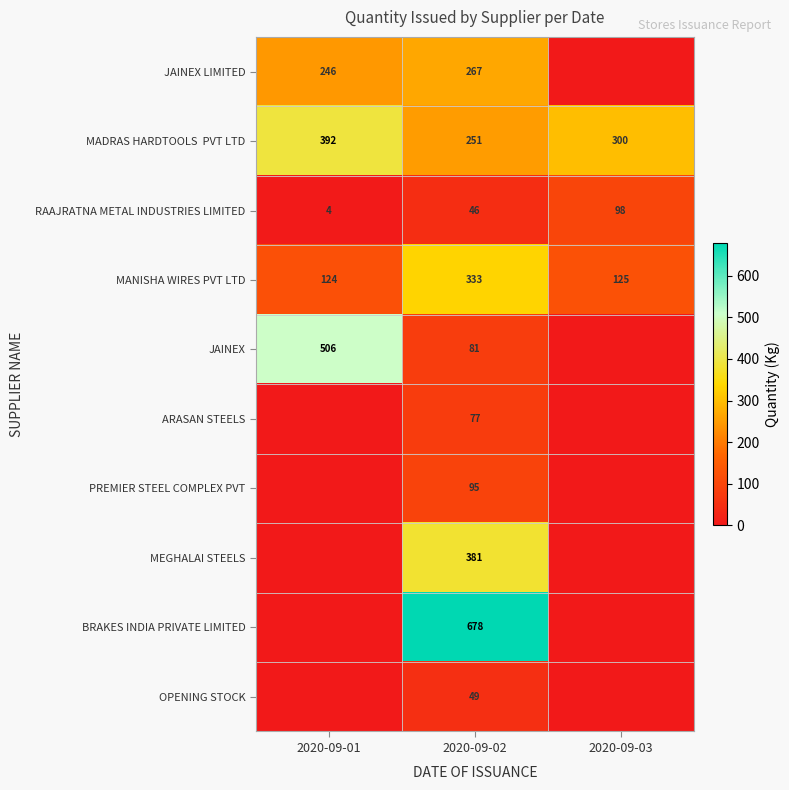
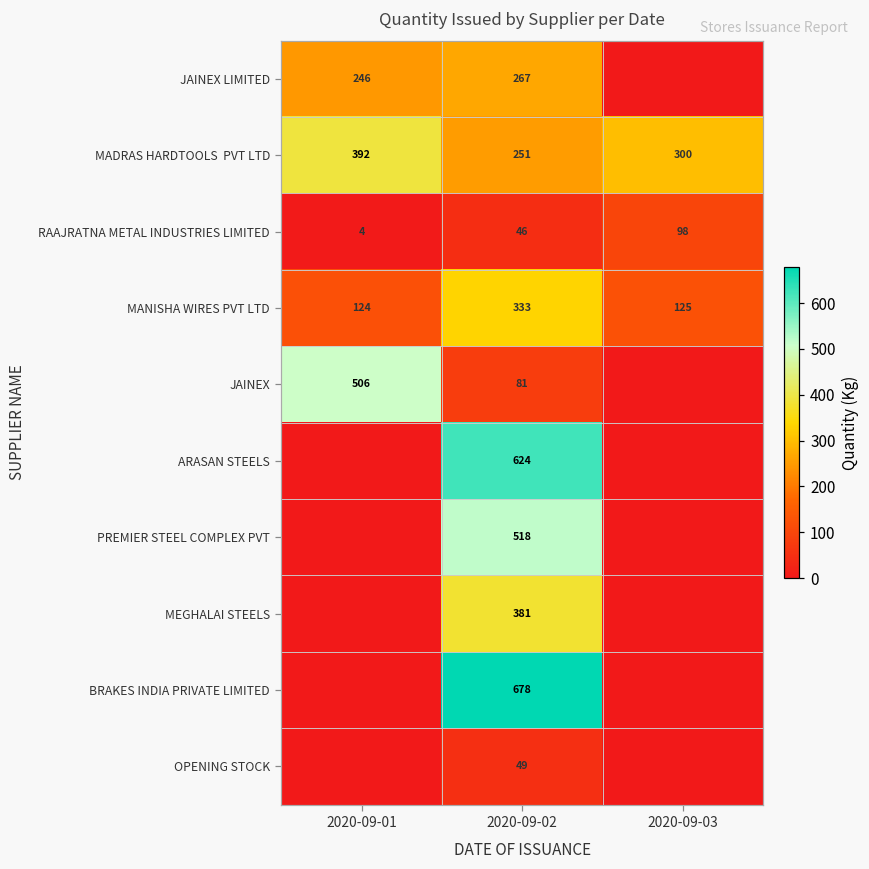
  {
    "JAINEX LIMITED": {
      "2020-09-01": 246,
      "2020-09-02": 267
    },
    "MADRAS HARDTOOLS PVT LTD": {
      "2020-09-01": 392,
      "2020-09-02": 251,
      "2020-09-03": 300
    },
    "RAAJRATNA METAL INDUSTRIES LIMITED": {
      "2020-09-01": 4,
      "2020-09-02": 46,
      "2020-09-03": 98
    },
    "MANISHA WIRES PVT LTD": {
      "2020-09-01": 124,
      "2020-09-02": 333,
      "2020-09-03": 125
    },
    "JAINEX": {
      "2020-09-01": 506,
      "2020-09-02": 81
    },
    "ARASAN STEELS": {
-     "2020-09-02": 77
+     "2020-09-02": 624
    },
    "PREMIER STEEL COMPLEX PVT": {
-     "2020-09-02": 95
+     "2020-09-02": 518
    },
    "MEGHALAI STEELS": {
      "2020-09-02": 381
    },
    "BRAKES INDIA PRIVATE LIMITED": {
      "2020-09-02": 678
    },
    "OPENING STOCK": {
      "2020-09-02": 49
    }
  }
